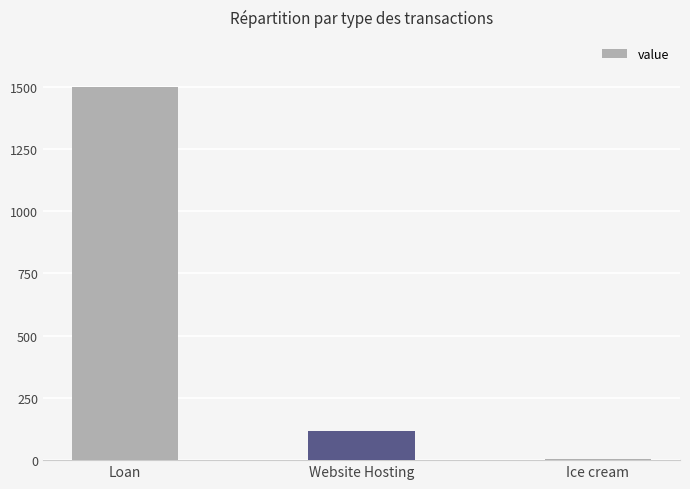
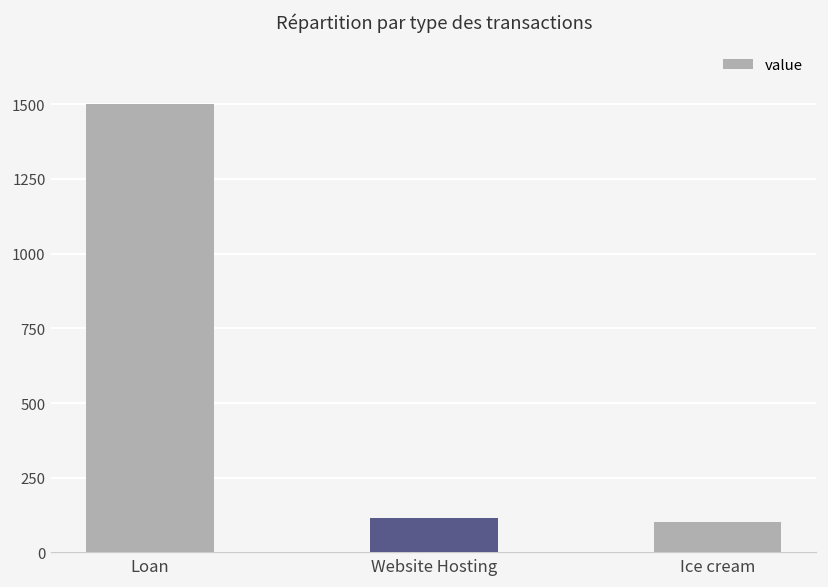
  {
    "Loan": 1500,
    "Website Hosting": 120,
-   "Ice cream": 0
+   "Ice cream": 100
  }
